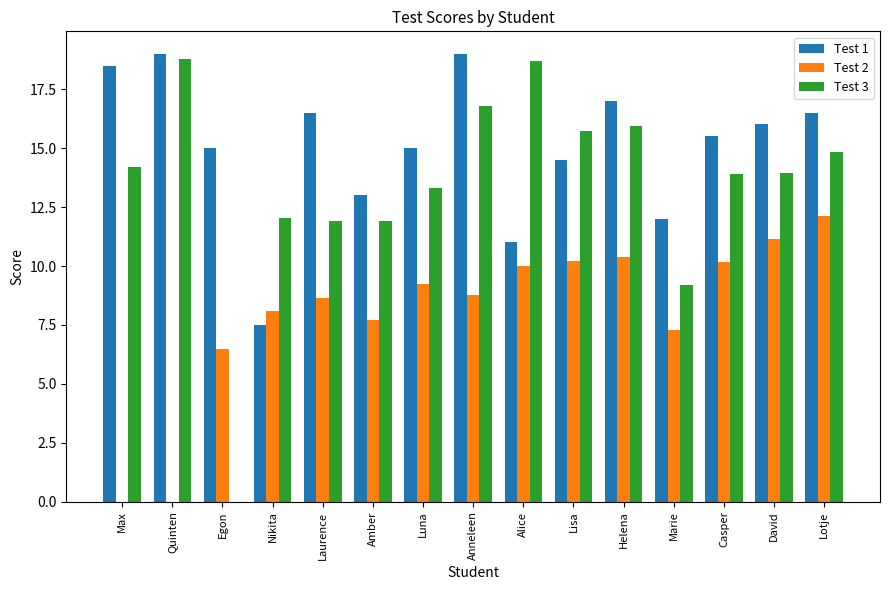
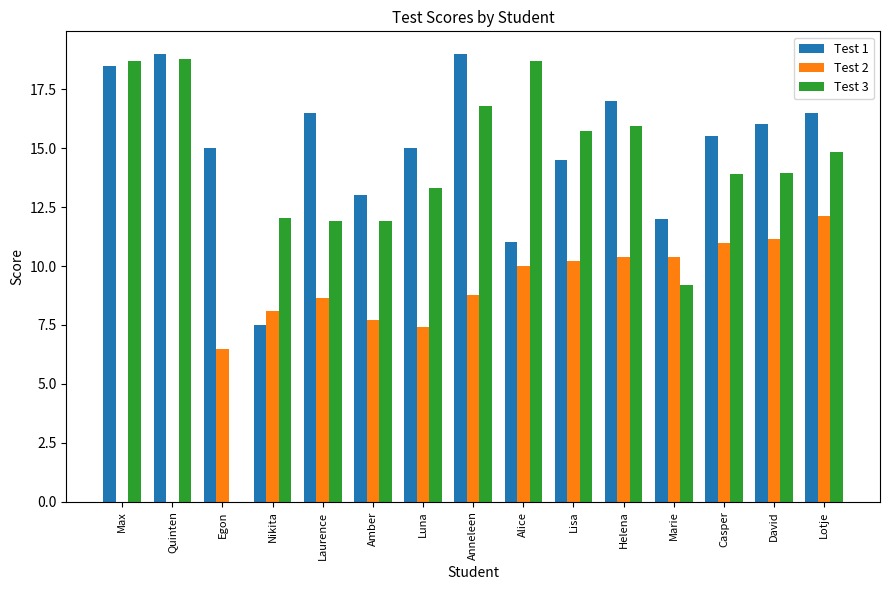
  {
    "Test 1": {
      "Max": 18.5,
      "Quinten": 19.0,
      "Egon": 15.0,
      "Nikita": 7.5,
      "Laurence": 16.5,
      "Amber": 13.0,
      "Luna": 15.0,
      "Anneleen": 19.0,
      "Alice": 11.0,
      "Lisa": 14.5,
      "Helena": 17.0,
      "Marie": 12.0,
      "Casper": 15.5,
      "David": 16.0,
      "Lotje": 16.5
    },
    "Test 2": {
      "Max": 0.0,
      "Quinten": 0.0,
      "Egon": 6.5,
      "Nikita": 8.1,
      "Laurence": 8.7,
      "Amber": 7.7,
-     "Luna": 9.2,
+     "Luna": 7.4,
      "Anneleen": 8.8,
      "Alice": 10.0,
      "Lisa": 10.2,
      "Helena": 10.4,
-     "Marie": 7.3,
-     "Casper": 10.2,
+     "Marie": 10.4,
+     "Casper": 11.0,
      "David": 11.2,
      "Lotje": 12.1
    },
    "Test 3": {
-     "Max": 14.2,
+     "Max": 18.7,
      "Quinten": 18.8,
      "Egon": 0.0,
      "Nikita": 12.0,
      "Laurence": 11.9,
      "Amber": 11.9,
      "Luna": 13.3,
      "Anneleen": 16.8,
      "Alice": 18.7,
      "Lisa": 15.7,
      "Helena": 15.9,
      "Marie": 9.2,
      "Casper": 13.9,
      "David": 13.9,
      "Lotje": 14.8
    }
  }
